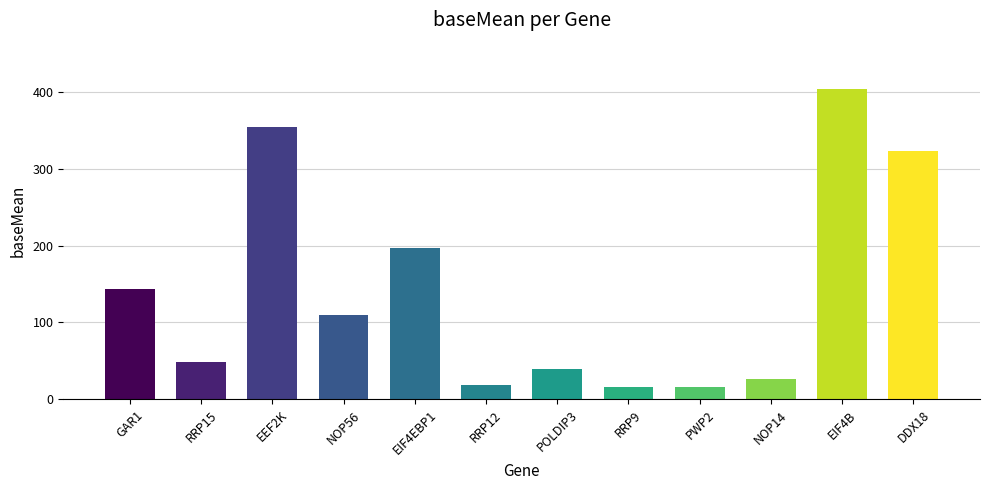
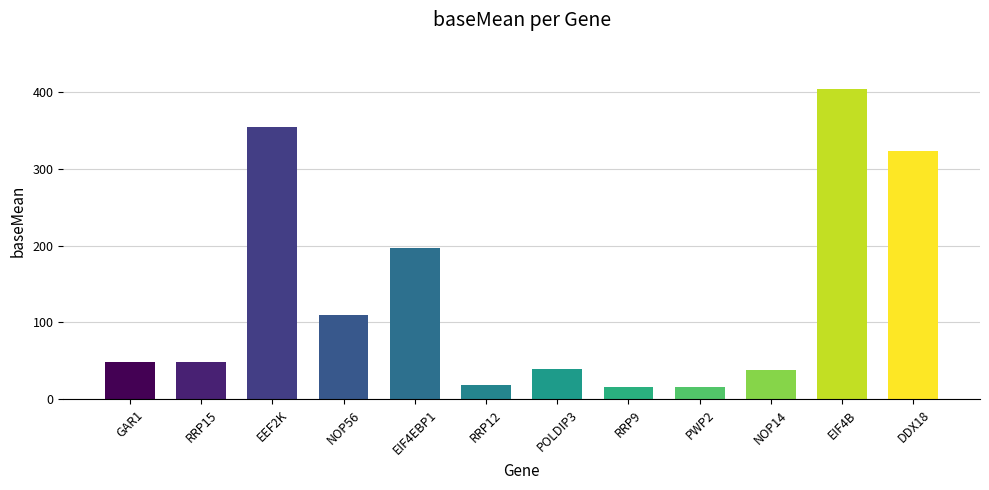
  {
-   "GAR1": 140,
+   "GAR1": 50,
    "RRP15": 50,
    "EEF2K": 350,
    "NOP56": 110,
    "EIF4EBP1": 200,
    "RRP12": 20,
    "POLDIP3": 40,
    "RRP9": 20,
    "PWP2": 20,
-   "NOP14": 30,
+   "NOP14": 40,
    "EIF4B": 400,
    "DDX18": 320
  }
